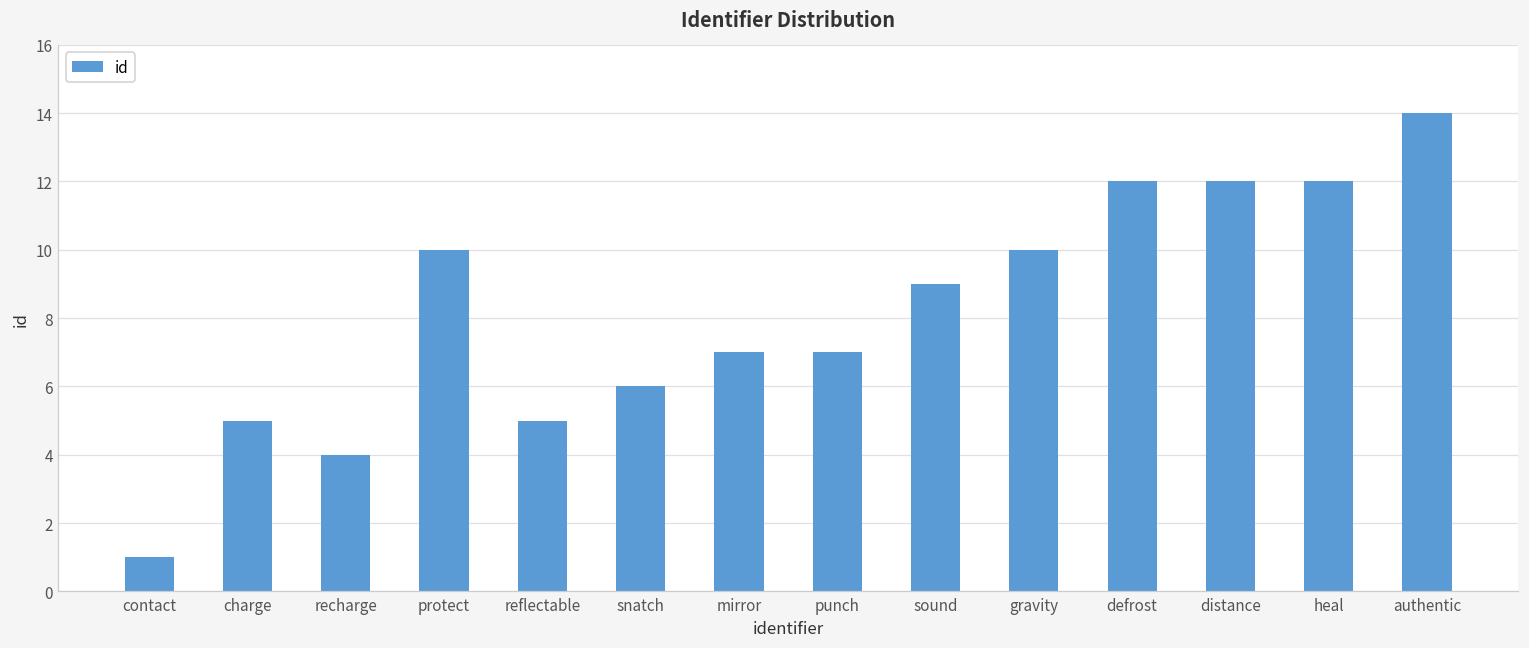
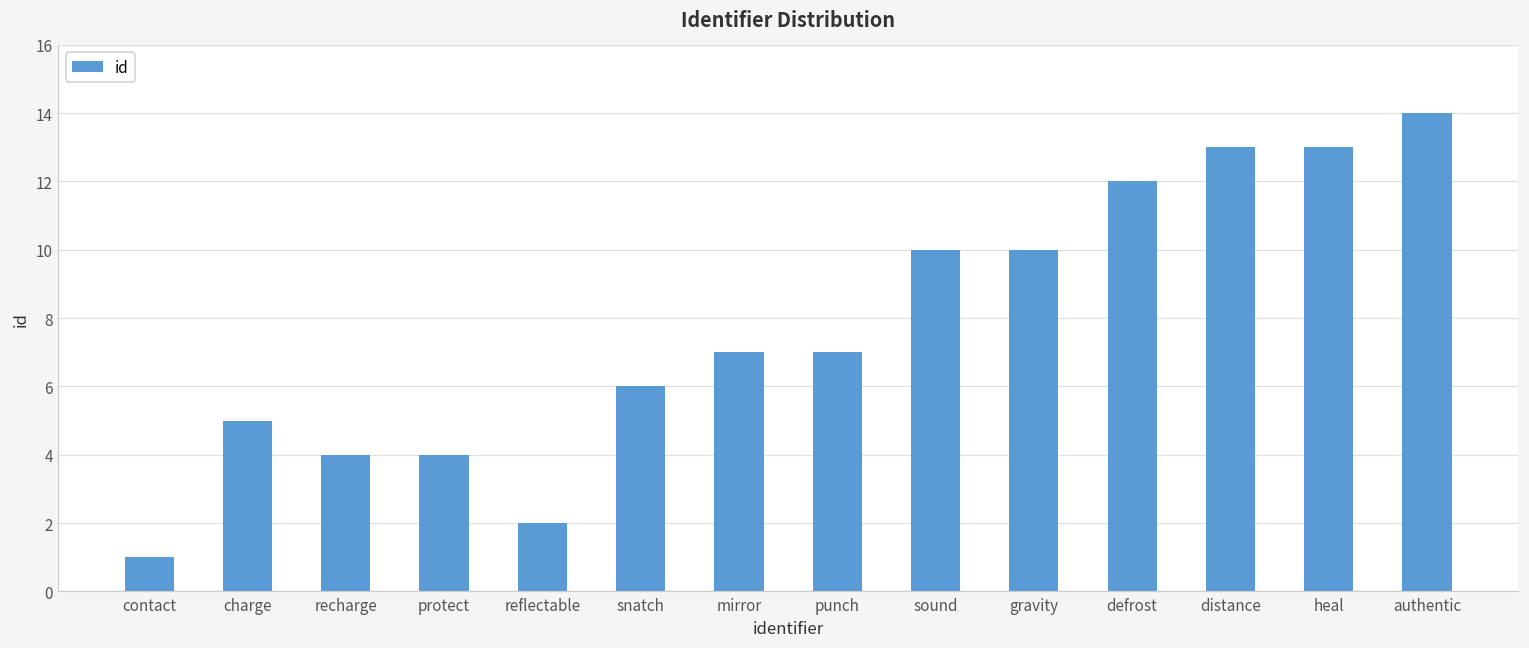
  {
    "contact": 1,
    "charge": 5,
    "recharge": 4,
-   "protect": 10,
-   "reflectable": 5,
+   "protect": 4,
+   "reflectable": 2,
    "snatch": 6,
    "mirror": 7,
    "punch": 7,
-   "sound": 9,
+   "sound": 10,
    "gravity": 10,
    "defrost": 12,
-   "distance": 12,
-   "heal": 12,
+   "distance": 13,
+   "heal": 13,
    "authentic": 14
  }
